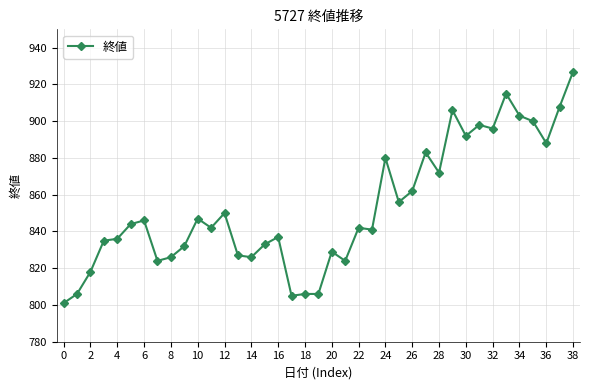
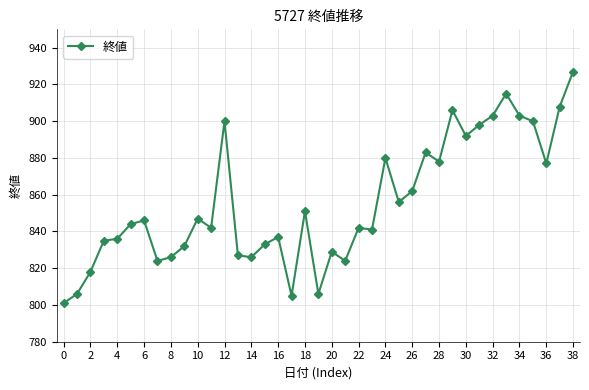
  {
    "0": 801,
    "2": 818,
    "4": 836,
    "6": 846,
    "8": 826,
    "10": 847,
-   "12": 850,
+   "12": 900,
    "14": 826,
    "16": 837,
-   "18": 806,
+   "18": 851,
    "20": 829,
    "22": 842,
    "24": 880,
    "26": 862,
-   "28": 872,
+   "28": 878,
    "30": 892,
-   "32": 896,
+   "32": 903,
    "34": 903,
-   "36": 888,
+   "36": 877,
    "38": 927
  }
